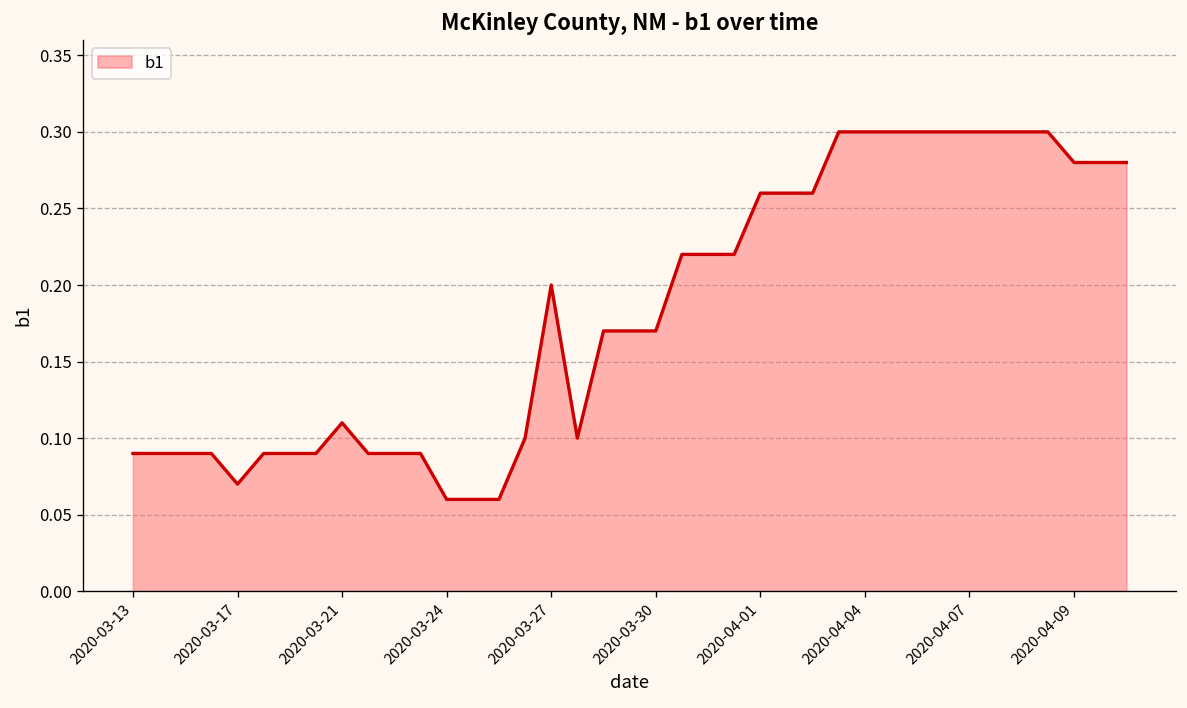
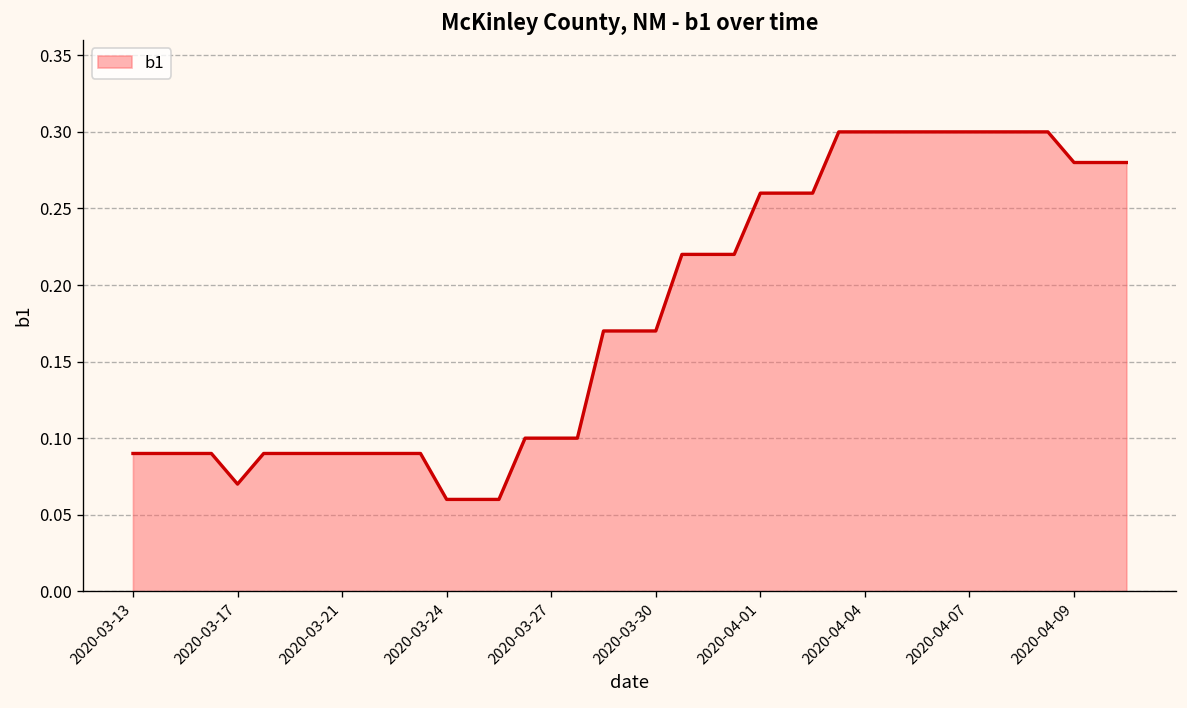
  {
    "2020-03-13": 0.09,
    "2020-03-17": 0.07,
-   "2020-03-21": 0.11,
-   "2020-03-27": 0.2,
+   "2020-03-21": 0.09,
+   "2020-03-27": 0.1,
    "2020-04-04": 0.30
  }
